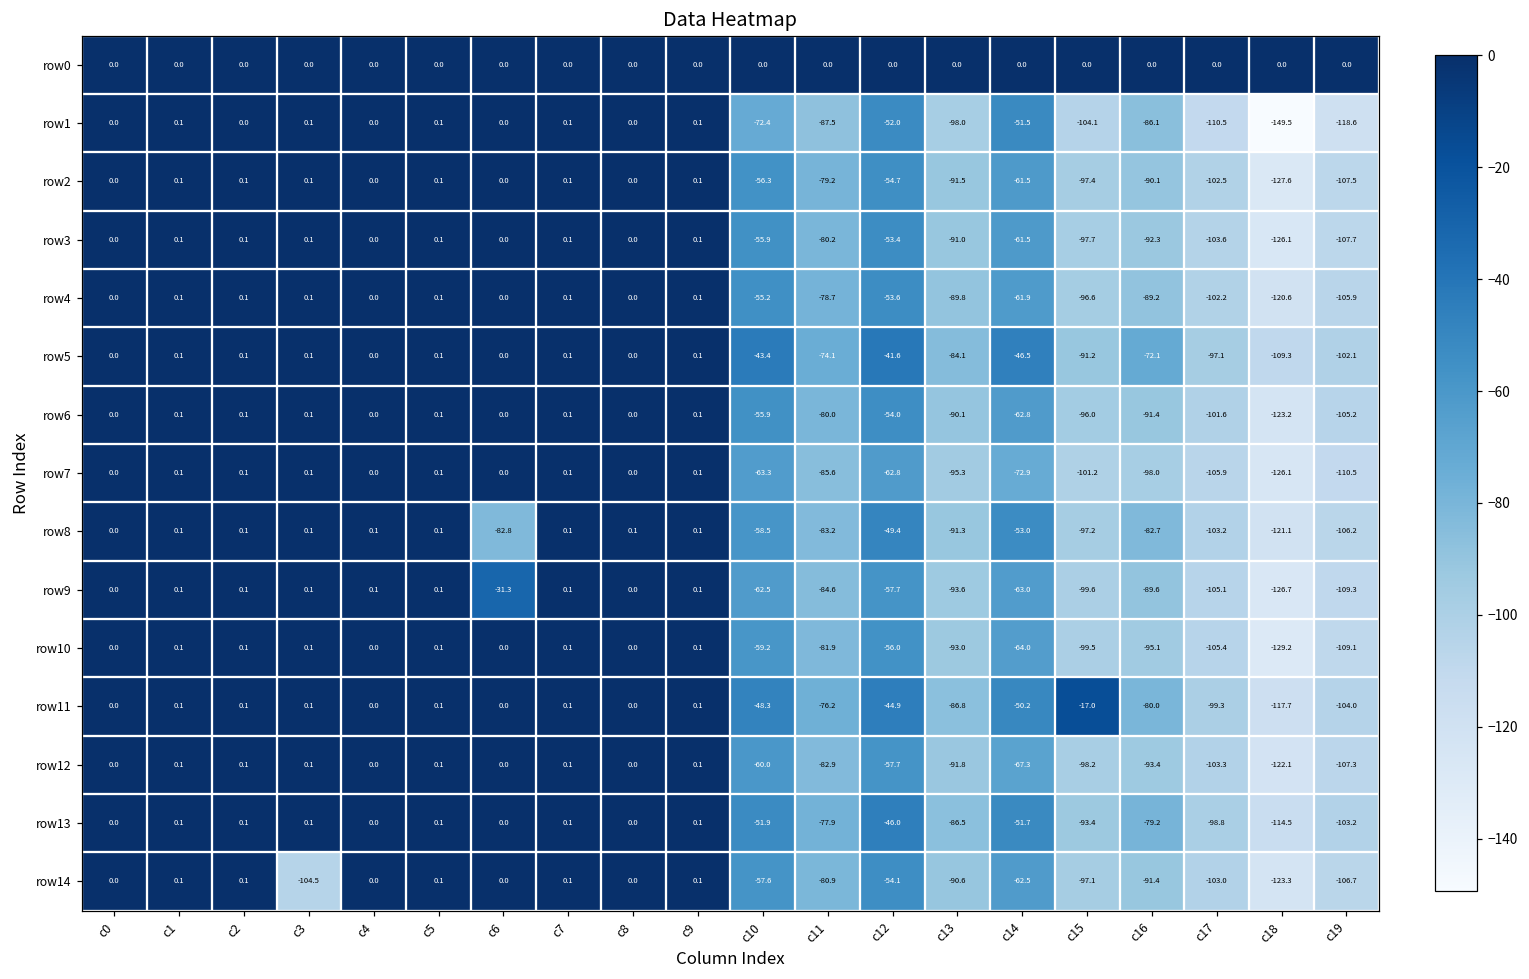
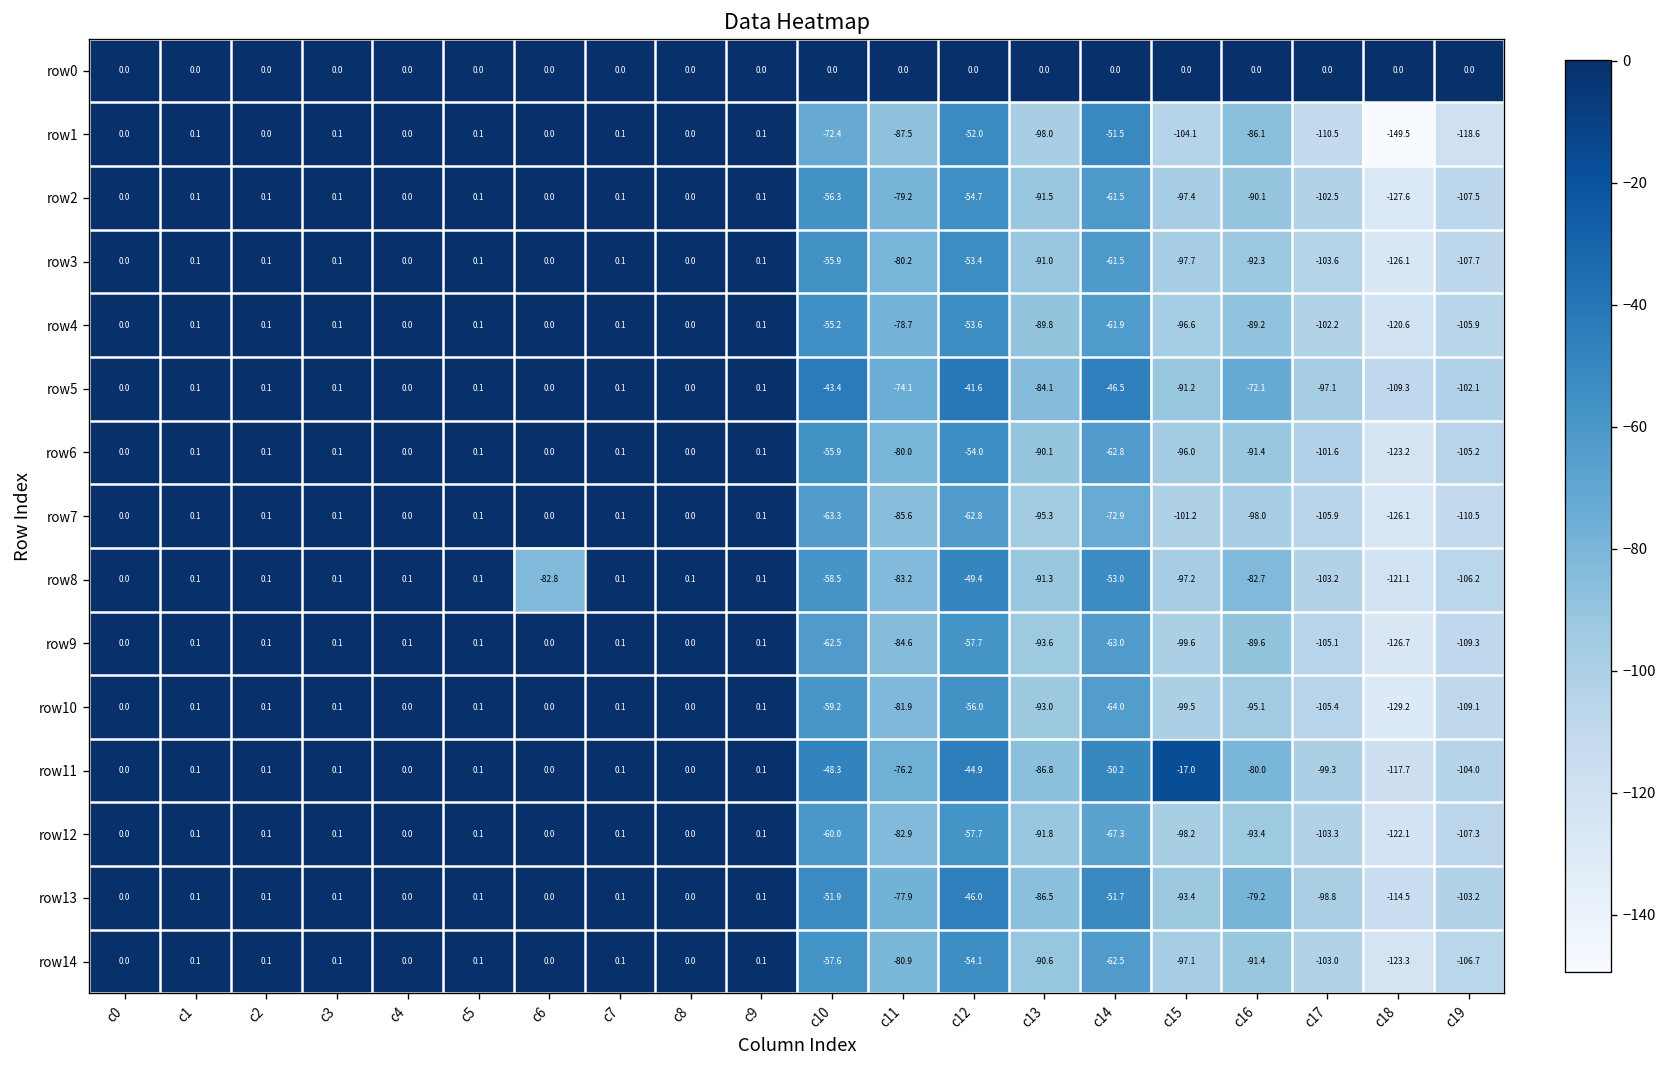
  {
    "row9": {
      "c0": 0.0,
      "c1": 0.1,
      "c2": 0.1,
      "c3": 0.1,
      "c4": 0.1,
      "c5": 0.1,
-     "c6": -31.3,
+     "c6": 0.0,
      "c7": 0.1,
      "c8": 0.0,
      "c9": 0.1,
      "c10": -62.5,
      "c11": -84.6,
      "c12": -57.7,
      "c13": -93.6,
      "c14": -63.0,
      "c15": -99.6,
      "c16": -89.6,
      "c17": -105.1,
      "c18": -126.7,
      "c19": -109.3
    },
    "row14": {
      "c0": 0.0,
      "c1": 0.1,
      "c2": 0.1,
-     "c3": -104.5,
+     "c3": 0.1,
      "c4": 0.0,
      "c5": 0.1,
      "c6": 0.0,
      "c7": 0.1,
      "c8": 0.0,
      "c9": 0.1,
      "c10": -57.6,
      "c11": -80.9,
      "c12": -54.1,
      "c13": -90.6,
      "c14": -62.5,
      "c15": -97.1,
      "c16": -91.4,
      "c17": -103.0,
      "c18": -123.3,
      "c19": -106.7
    }
  }
